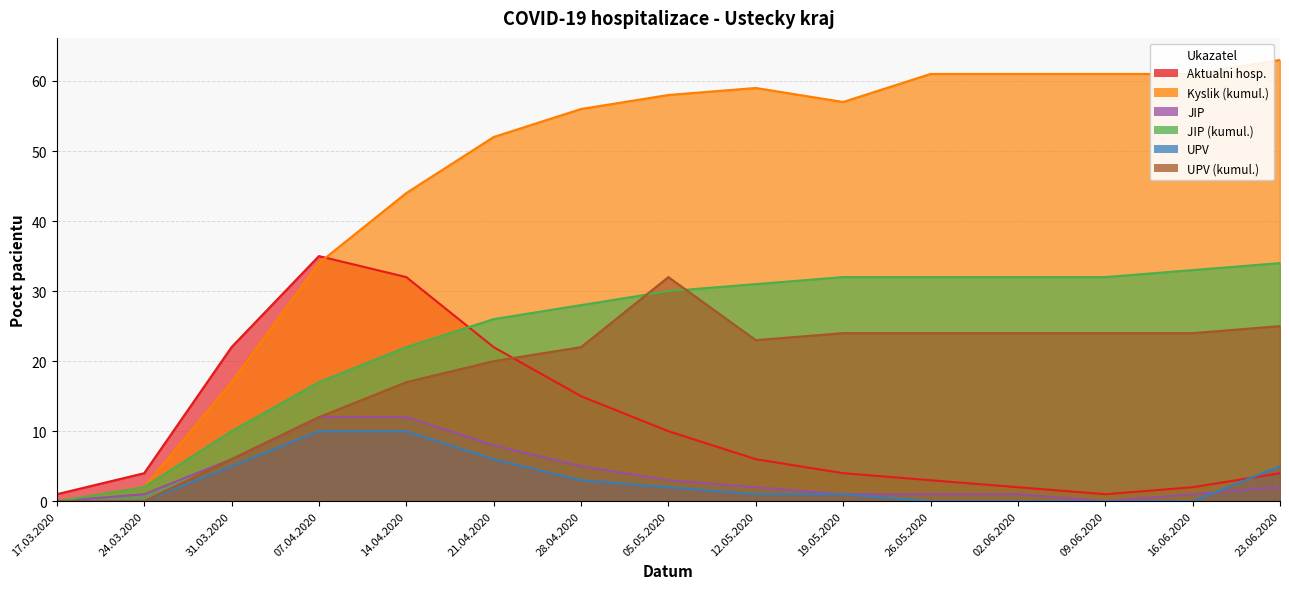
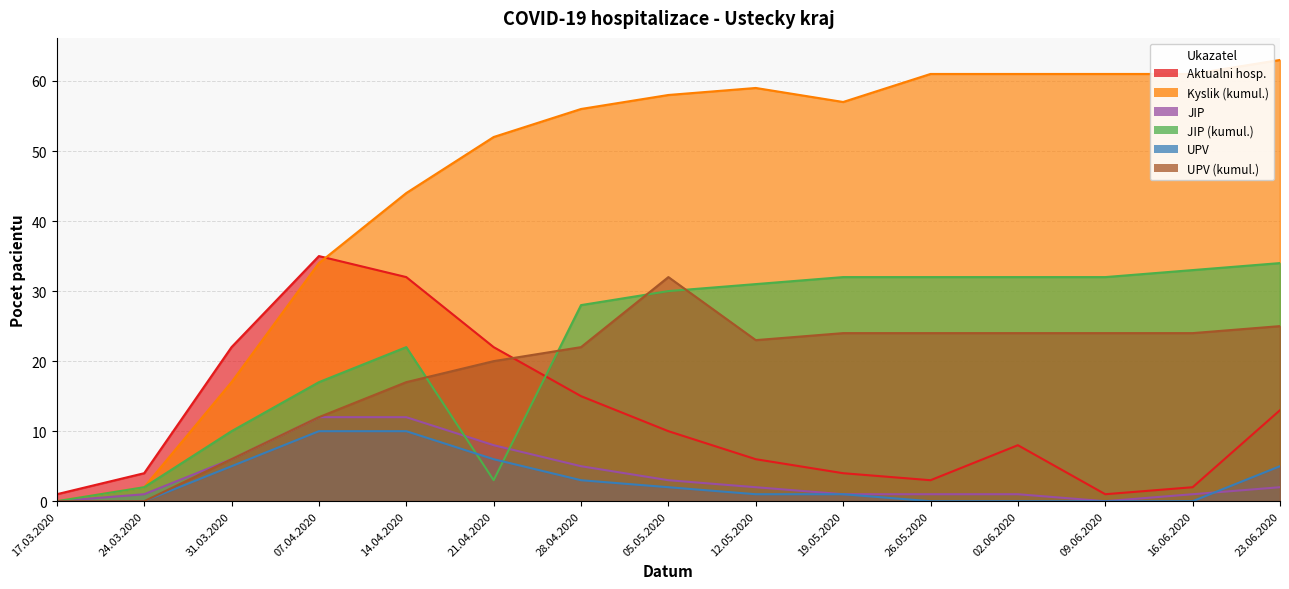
  {
    "Aktualni hosp.": {
      "17.03.2020": 1,
      "24.03.2020": 4,
      "31.03.2020": 22,
      "07.04.2020": 35,
      "14.04.2020": 32,
      "21.04.2020": 22,
      "28.04.2020": 15,
      "05.05.2020": 10,
      "12.05.2020": 6,
      "19.05.2020": 4,
      "26.05.2020": 3,
-     "02.06.2020": 2,
+     "02.06.2020": 8,
      "09.06.2020": 1,
      "16.06.2020": 2,
-     "23.06.2020": 4
+     "23.06.2020": 13
    },
    "Kyslik (kumul.)": {
      "31.03.2020": 17,
      "07.04.2020": 34,
      "14.04.2020": 44,
      "21.04.2020": 52,
      "28.04.2020": 56,
      "05.05.2020": 58,
      "12.05.2020": 59,
      "19.05.2020": 57,
      "26.05.2020": 61,
      "02.06.2020": 61,
      "09.06.2020": 61,
      "23.06.2020": 63
    },
    "JIP": {
      "24.03.2020": 1,
      "14.04.2020": 12,
      "21.04.2020": 8,
      "28.04.2020": 5,
      "05.05.2020": 3,
      "12.05.2020": 2,
      "26.05.2020": 1,
      "02.06.2020": 1,
      "16.06.2020": 1,
      "23.06.2020": 2
    },
    "JIP (kumul.)": {
      "31.03.2020": 10,
      "07.04.2020": 17,
      "14.04.2020": 22,
-     "21.04.2020": 26,
+     "21.04.2020": 3,
      "28.04.2020": 28,
      "05.05.2020": 30,
      "12.05.2020": 31,
      "19.05.2020": 32,
      "26.05.2020": 32,
      "02.06.2020": 32,
      "09.06.2020": 32,
      "16.06.2020": 33,
      "23.06.2020": 34
    },
    "UPV": {
      "31.03.2020": 5,
      "07.04.2020": 10,
      "14.04.2020": 10,
      "21.04.2020": 6,
      "28.04.2020": 3,
      "05.05.2020": 2,
      "12.05.2020": 1,
      "26.05.2020": 0,
      "02.06.2020": 0,
      "16.06.2020": 0,
      "23.06.2020": 5
    },
    "UPV (kumul.)": {
      "14.04.2020": 17,
      "21.04.2020": 20,
      "28.04.2020": 22,
      "05.05.2020": 32,
      "12.05.2020": 23,
      "19.05.2020": 24,
      "26.05.2020": 24,
      "02.06.2020": 24,
      "09.06.2020": 24,
      "16.06.2020": 24,
      "23.06.2020": 25
    }
  }
